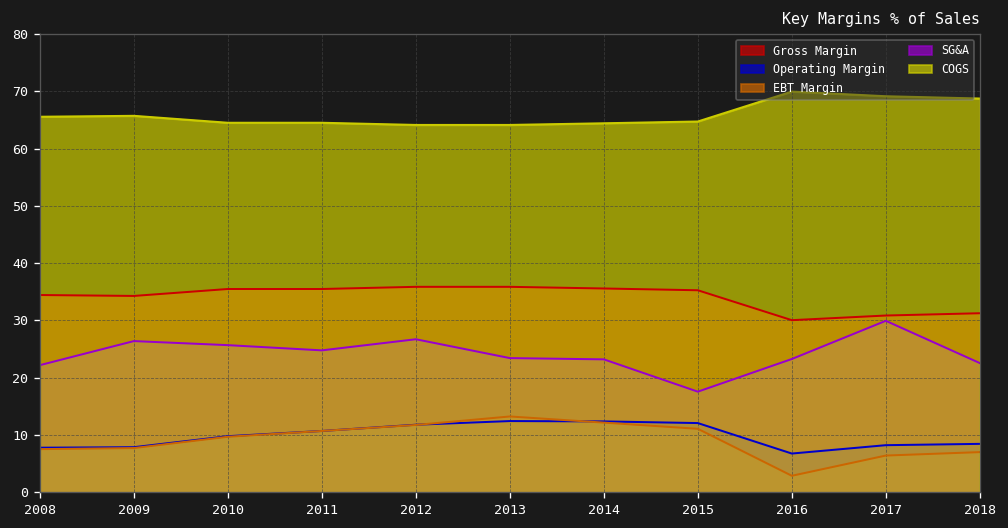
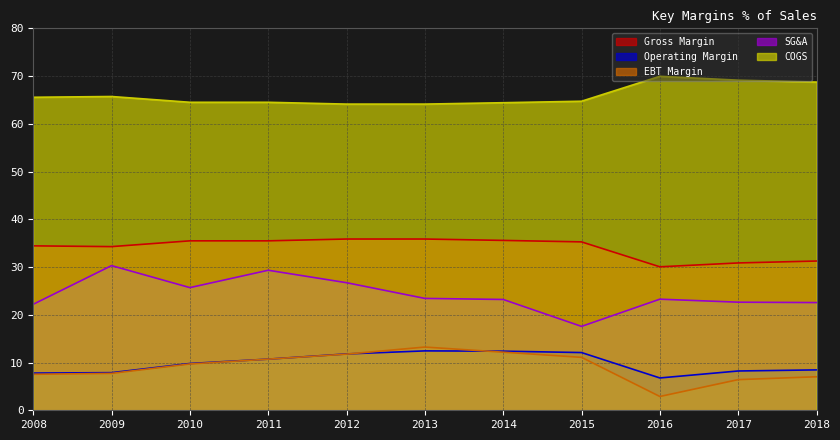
  {
    "Gross Margin": {
      "2008": 34,
      "2009": 34,
      "2010": 35,
      "2011": 35,
      "2012": 36,
      "2013": 36,
      "2014": 36,
      "2015": 35,
      "2016": 30,
      "2017": 31,
      "2018": 31
    },
    "Operating Margin": {
      "2013": 12,
      "2015": 12,
      "2016": 7,
      "2017": 8,
      "2018": 8
    },
    "EBT Margin": {
      "2013": 13,
      "2015": 11,
      "2016": 3,
      "2017": 6,
      "2018": 7
    },
    "SG&A": {
      "2008": 22,
-     "2009": 26,
+     "2009": 30,
      "2010": 26,
-     "2011": 25,
+     "2011": 29,
      "2012": 27,
      "2013": 23,
      "2014": 23,
      "2015": 18,
      "2016": 23,
-     "2017": 30,
+     "2017": 23,
      "2018": 23
    },
    "COGS": {
      "2008": 66,
      "2009": 66,
      "2010": 65,
      "2011": 65,
      "2012": 64,
      "2013": 64,
      "2014": 64,
      "2015": 65,
      "2018": 69
    }
  }
